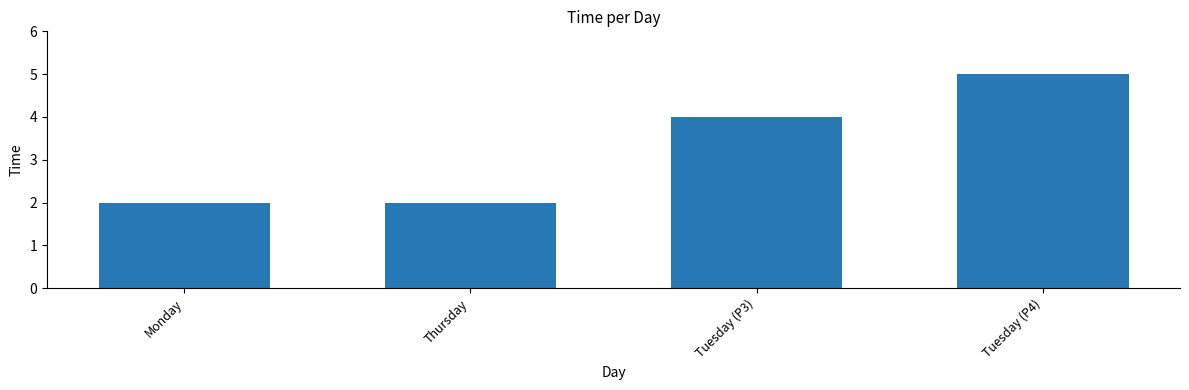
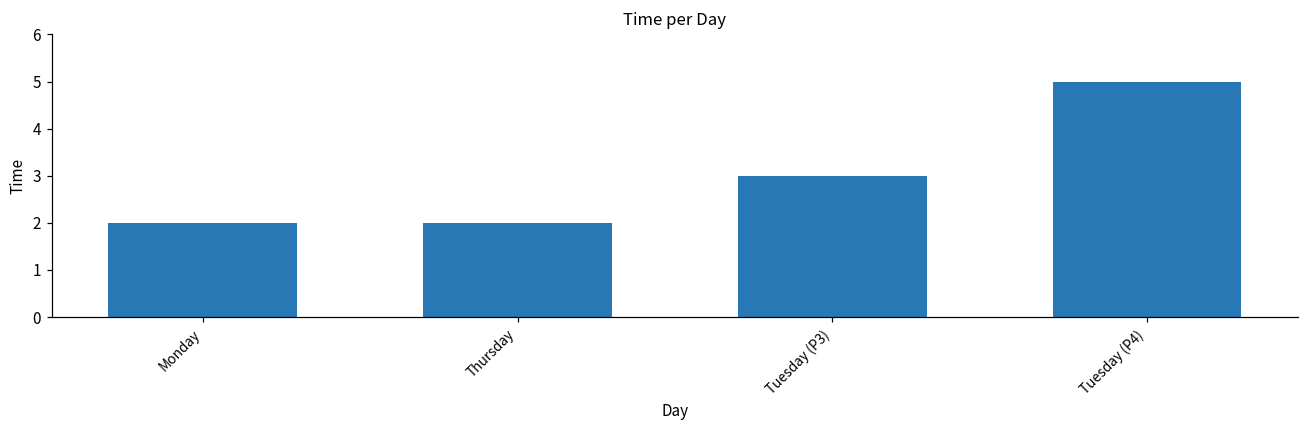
  {
    "Monday": 2,
    "Thursday": 2,
-   "Tuesday (P3)": 4,
+   "Tuesday (P3)": 3,
    "Tuesday (P4)": 5
  }
